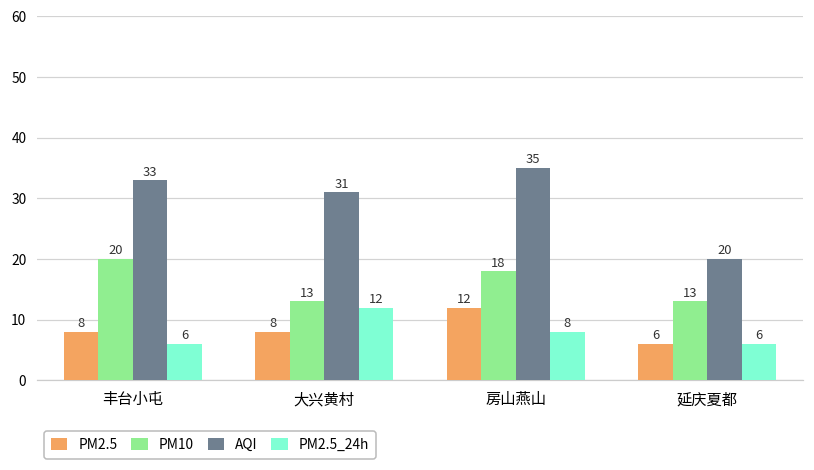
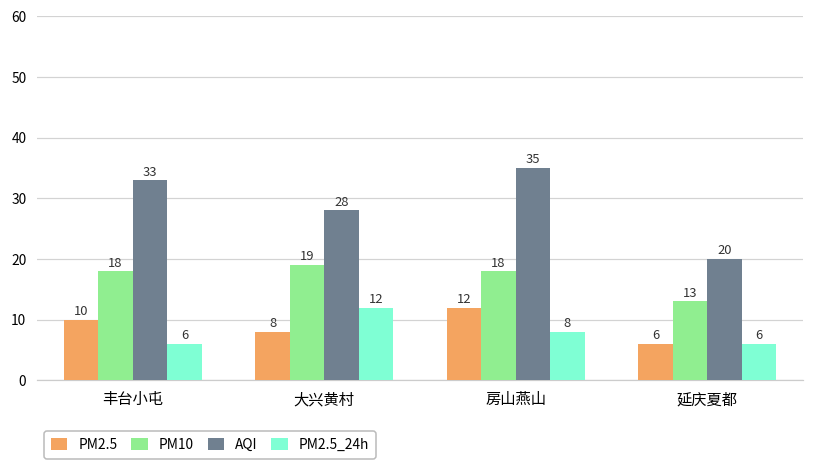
  {
    "PM2.5": {
-     "丰台小屯": 8,
+     "丰台小屯": 10,
      "大兴黄村": 8,
      "房山燕山": 12,
      "延庆夏都": 6
    },
    "PM10": {
-     "丰台小屯": 20,
-     "大兴黄村": 13,
+     "丰台小屯": 18,
+     "大兴黄村": 19,
      "房山燕山": 18,
      "延庆夏都": 13
    },
    "AQI": {
      "丰台小屯": 33,
-     "大兴黄村": 31,
+     "大兴黄村": 28,
      "房山燕山": 35,
      "延庆夏都": 20
    },
    "PM2.5_24h": {
      "丰台小屯": 6,
      "大兴黄村": 12,
      "房山燕山": 8,
      "延庆夏都": 6
    }
  }
